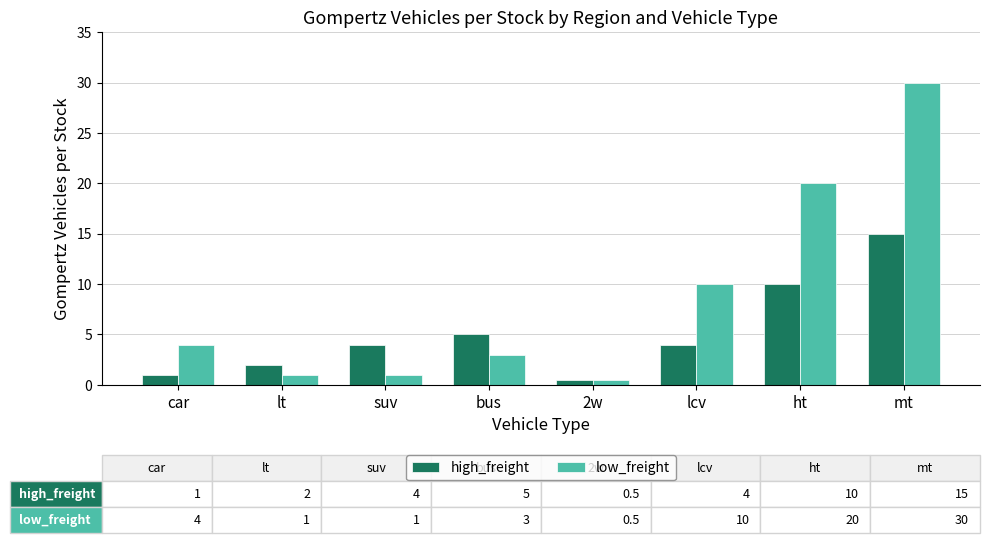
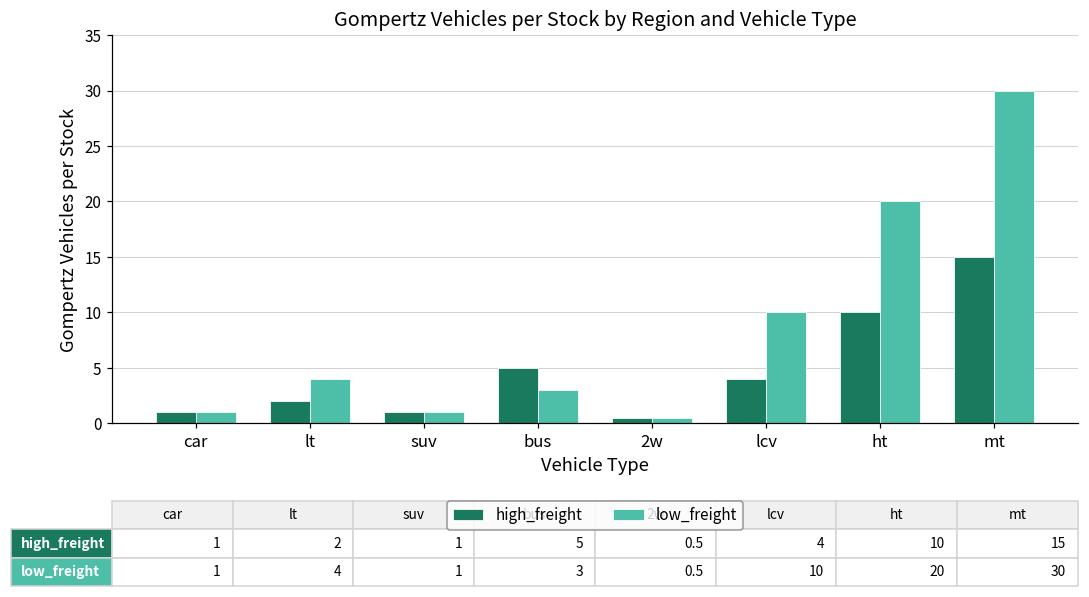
  {
    "high_freight": {
-     "suv": 4
+     "suv": 1
    },
    "low_freight": {
-     "car": 4,
-     "lt": 1
+     "car": 1,
+     "lt": 4
    }
  }
